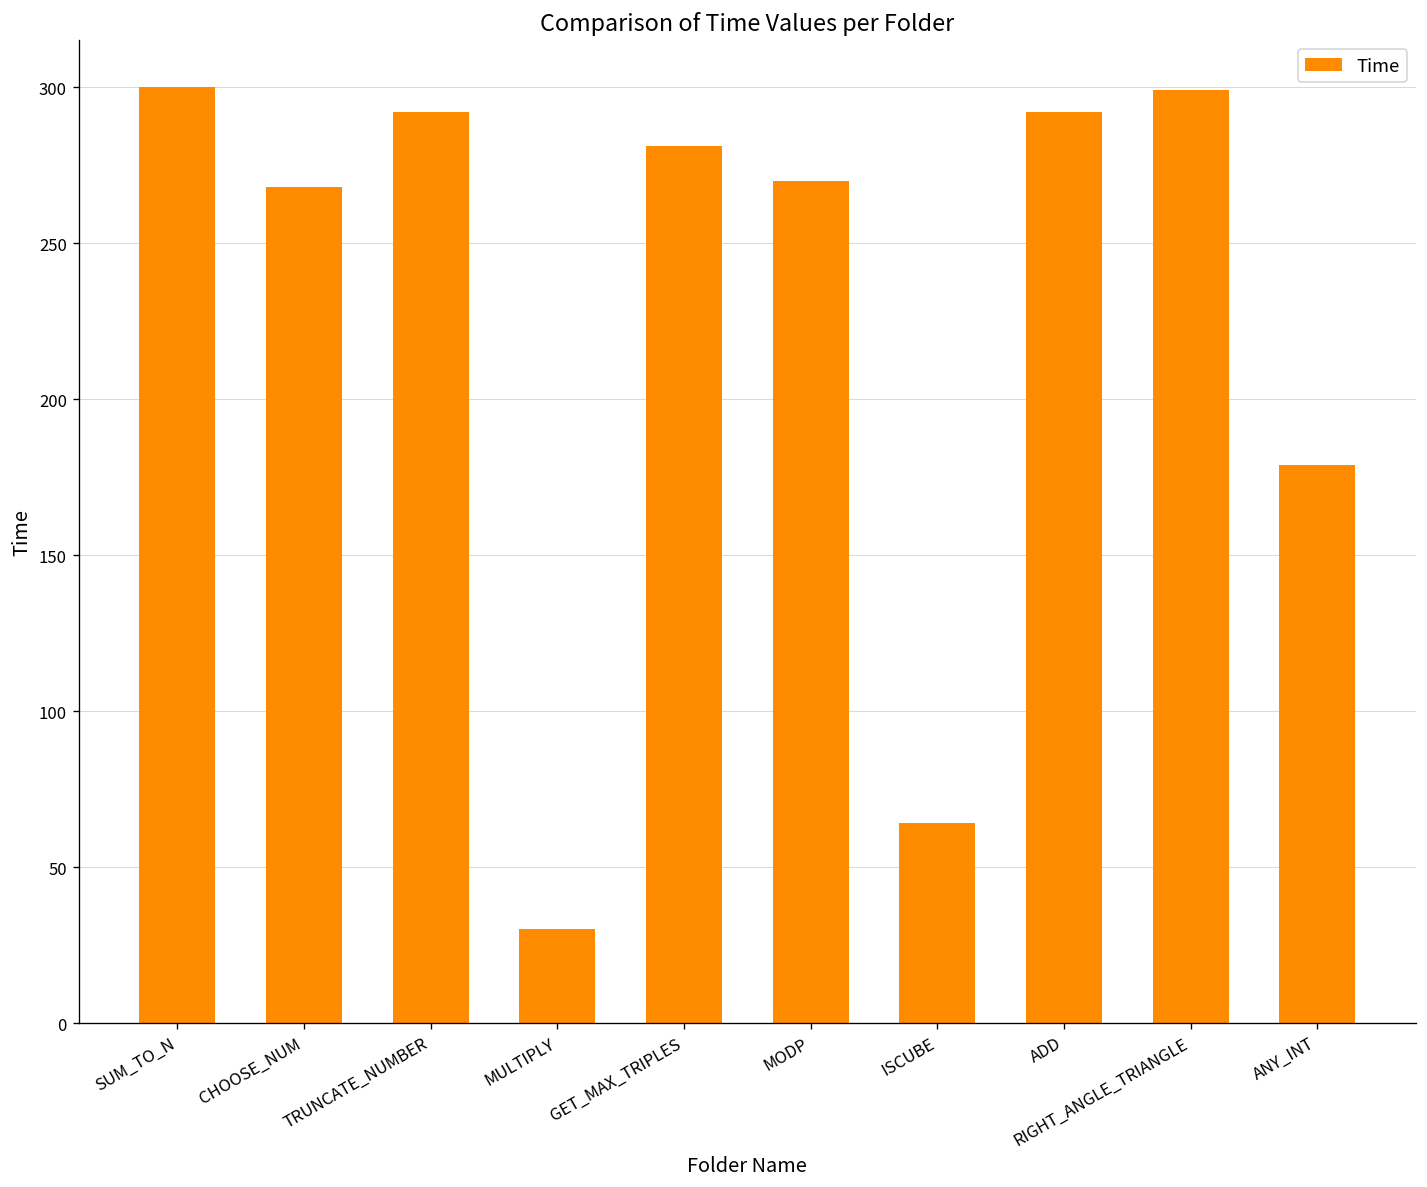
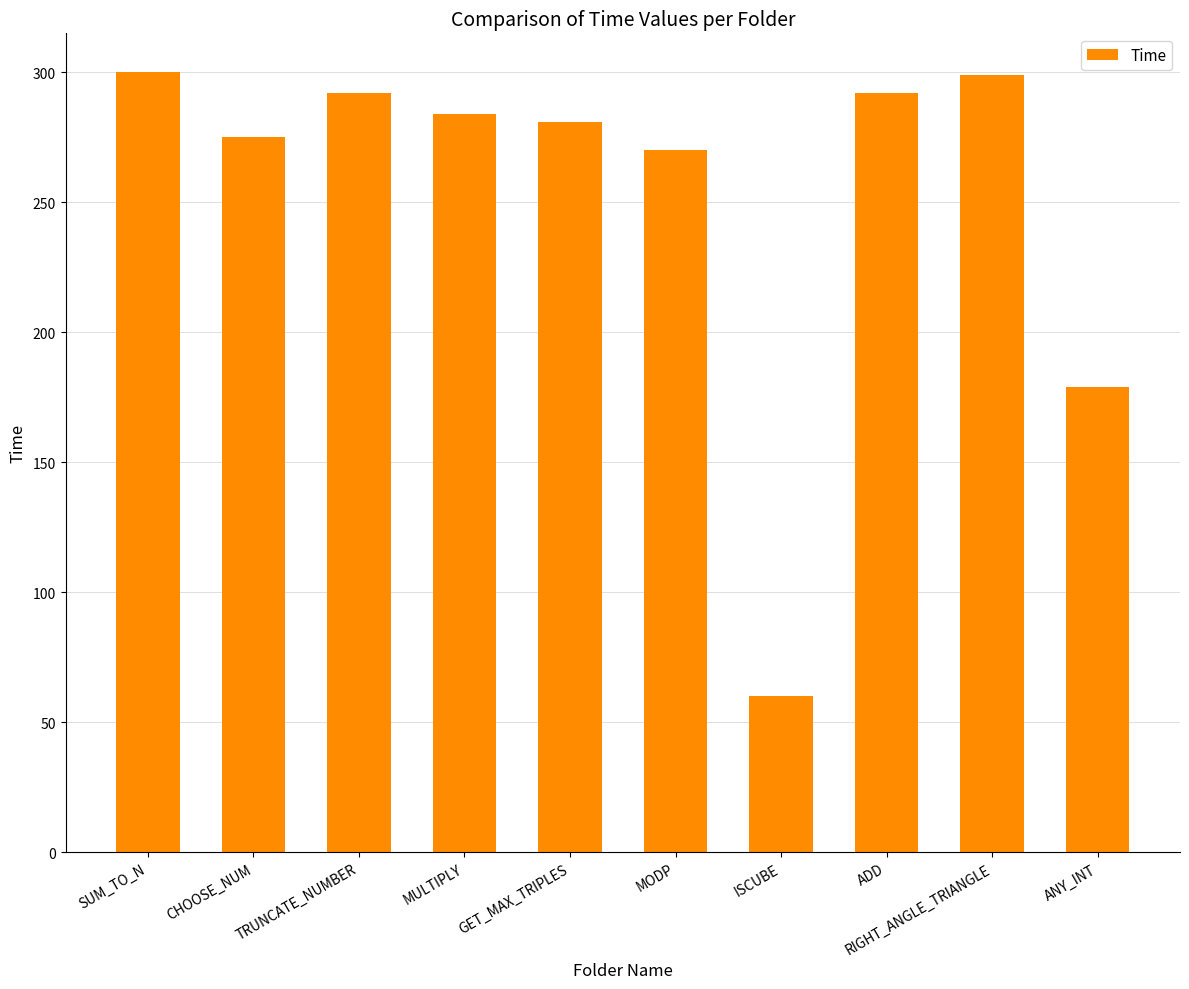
  {
    "SUM_TO_N": 300,
-   "CHOOSE_NUM": 268,
+   "CHOOSE_NUM": 275,
    "TRUNCATE_NUMBER": 292,
-   "MULTIPLY": 30,
+   "MULTIPLY": 284,
    "GET_MAX_TRIPLES": 281,
    "MODP": 270,
-   "ISCUBE": 64,
+   "ISCUBE": 60,
    "ADD": 292,
    "RIGHT_ANGLE_TRIANGLE": 299,
    "ANY_INT": 179
  }
